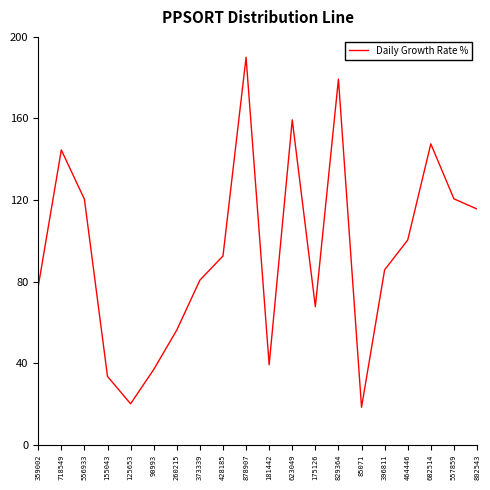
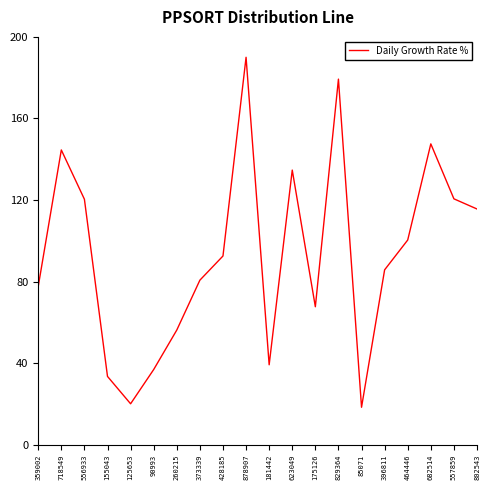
  {
    "359002": 78,
    "718549": 145,
    "556933": 120,
    "155043": 34,
    "125653": 20,
    "90993": 37,
    "260215": 56,
    "373339": 81,
    "428185": 93,
    "878907": 190,
    "181442": 39,
-   "623049": 159,
+   "623049": 135,
    "175126": 68,
    "829364": 179,
    "85071": 18,
    "396811": 86,
    "464446": 100,
    "682514": 148,
    "557859": 121,
    "802543": 116
  }
